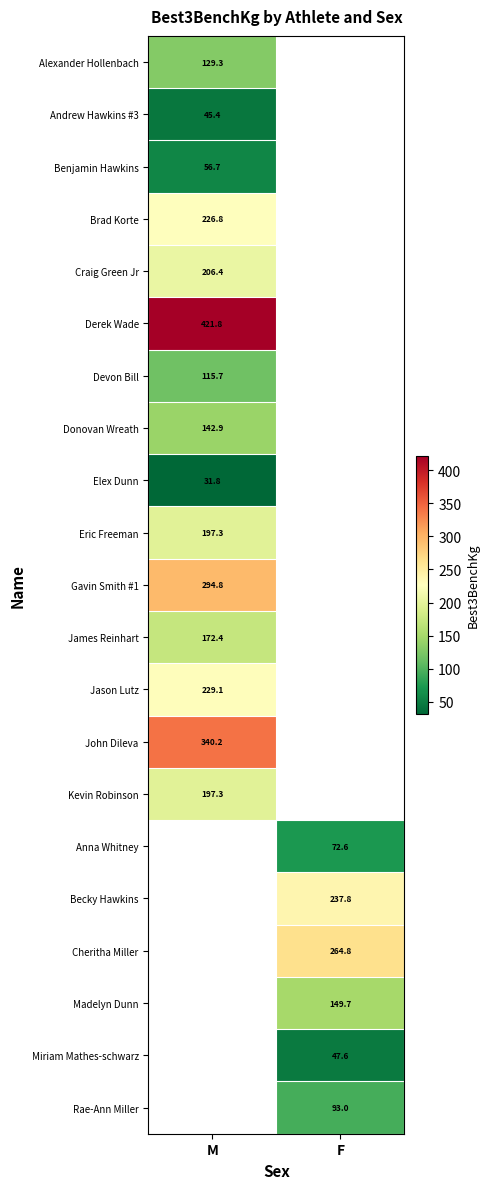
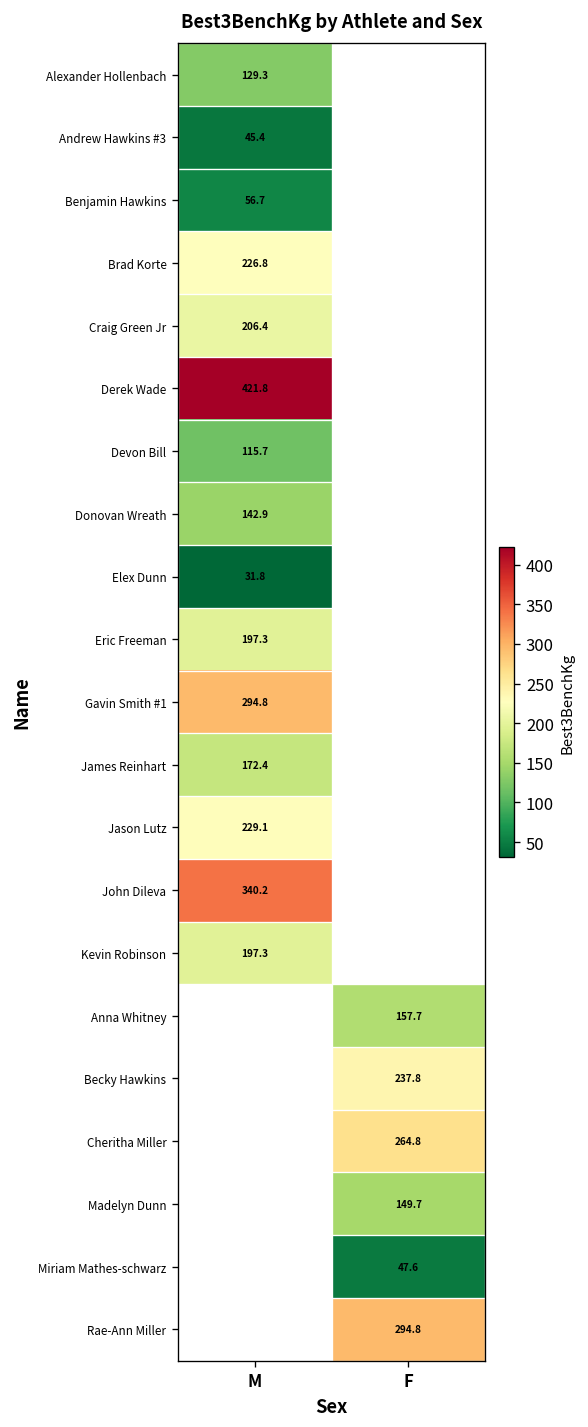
  {
    "Alexander Hollenbach": {
      "M": 129.3
    },
    "Andrew Hawkins #3": {
      "M": 45.4
    },
    "Benjamin Hawkins": {
      "M": 56.7
    },
    "Brad Korte": {
      "M": 226.8
    },
    "Craig Green Jr": {
      "M": 206.4
    },
    "Derek Wade": {
      "M": 421.8
    },
    "Devon Bill": {
      "M": 115.7
    },
    "Donovan Wreath": {
      "M": 142.9
    },
    "Elex Dunn": {
      "M": 31.8
    },
    "Eric Freeman": {
      "M": 197.3
    },
    "Gavin Smith #1": {
      "M": 294.8
    },
    "James Reinhart": {
      "M": 172.4
    },
    "Jason Lutz": {
      "M": 229.1
    },
    "John Dileva": {
      "M": 340.2
    },
    "Kevin Robinson": {
      "M": 197.3
    },
    "Anna Whitney": {
-     "F": 72.6
+     "F": 157.7
    },
    "Becky Hawkins": {
      "F": 237.8
    },
    "Cheritha Miller": {
      "F": 264.8
    },
    "Madelyn Dunn": {
      "F": 149.7
    },
    "Miriam Mathes-schwarz": {
      "F": 47.6
    },
    "Rae-Ann Miller": {
-     "F": 93.0
+     "F": 294.8
    }
  }
